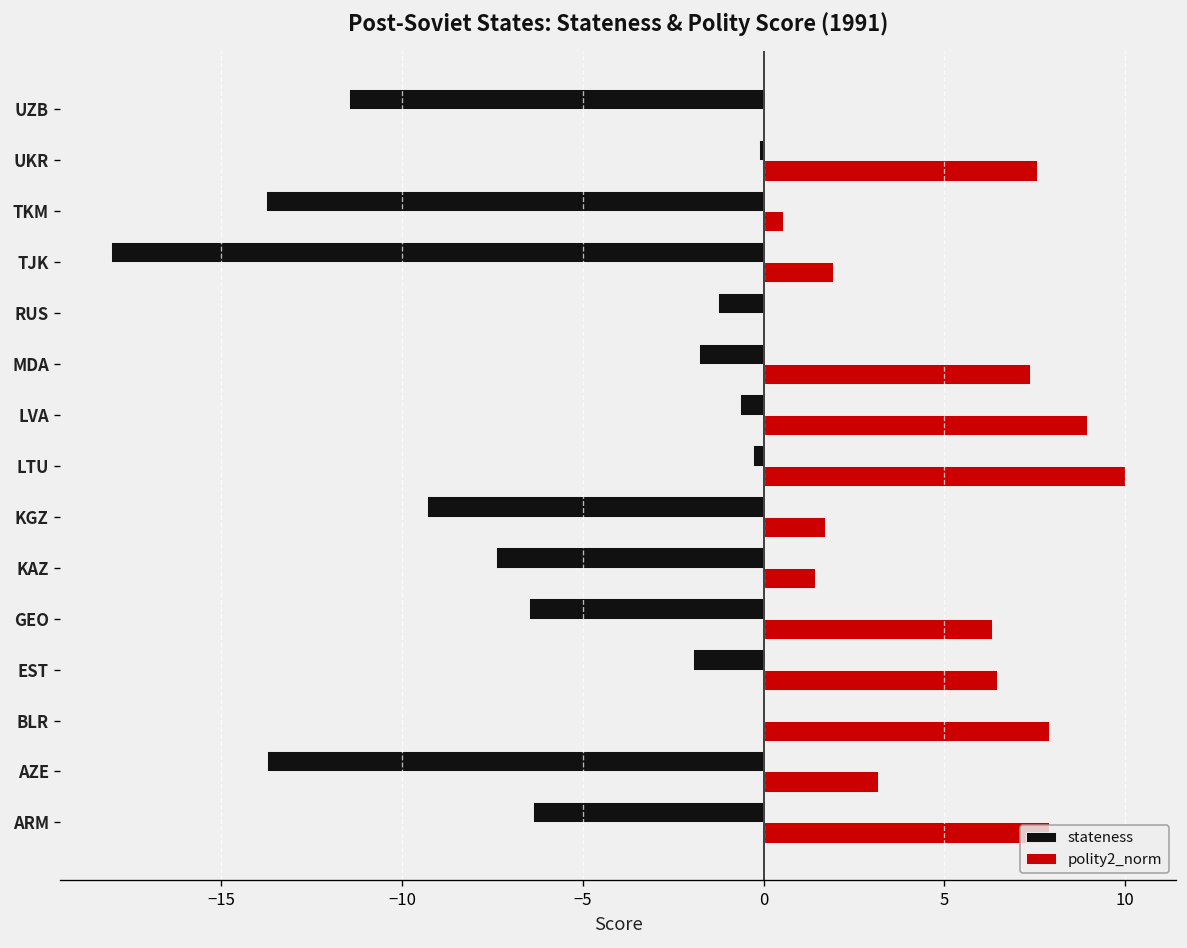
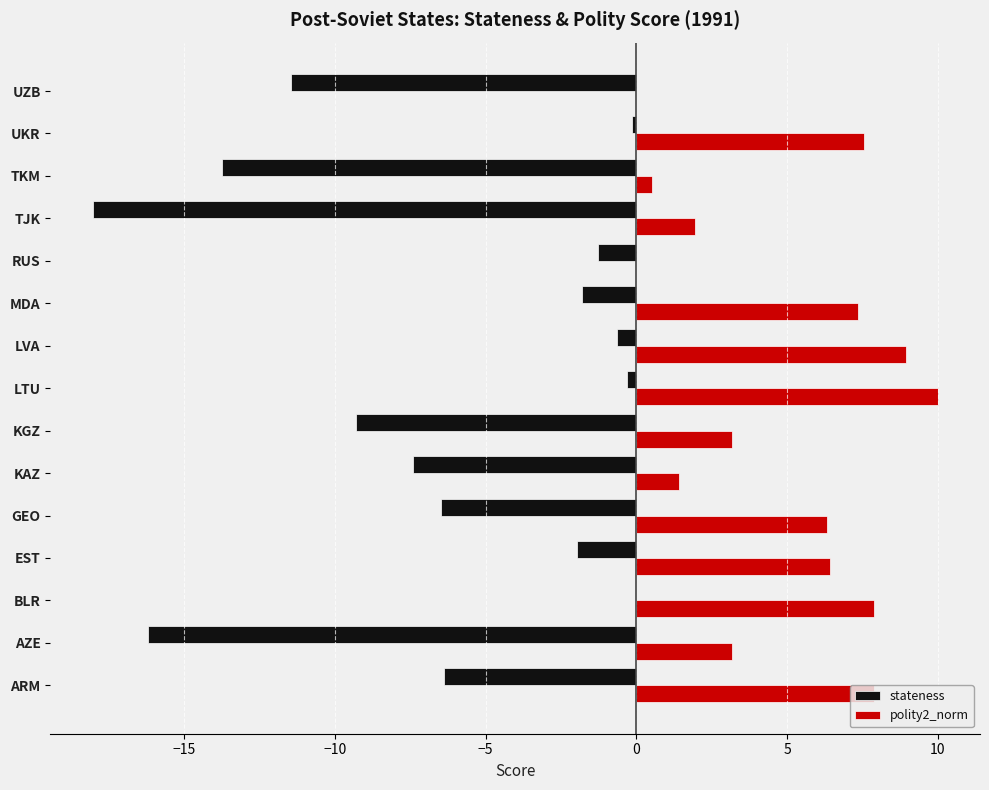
  {
    "stateness": {
      "UZB": -11.5,
      "UKR": -0.1,
      "TKM": -13.8,
      "TJK": -18.0,
      "RUS": -1.3,
      "MDA": -1.8,
      "LVA": -0.6,
      "LTU": -0.3,
      "KGZ": -9.3,
      "KAZ": -7.4,
      "GEO": -6.5,
      "EST": -2.0,
      "BLR": 0.0,
-     "AZE": -13.7,
+     "AZE": -16.2,
      "ARM": -6.4
    },
    "polity2_norm": {
      "UZB": 0.0,
      "UKR": 7.6,
      "TKM": 0.5,
      "TJK": 1.9,
      "RUS": 0.0,
      "MDA": 7.4,
      "LVA": 9.0,
      "LTU": 10.0,
-     "KGZ": 1.7,
+     "KGZ": 3.2,
      "KAZ": 1.4,
      "GEO": 6.3,
      "EST": 6.4,
      "BLR": 7.9,
      "AZE": 3.2
    }
  }
